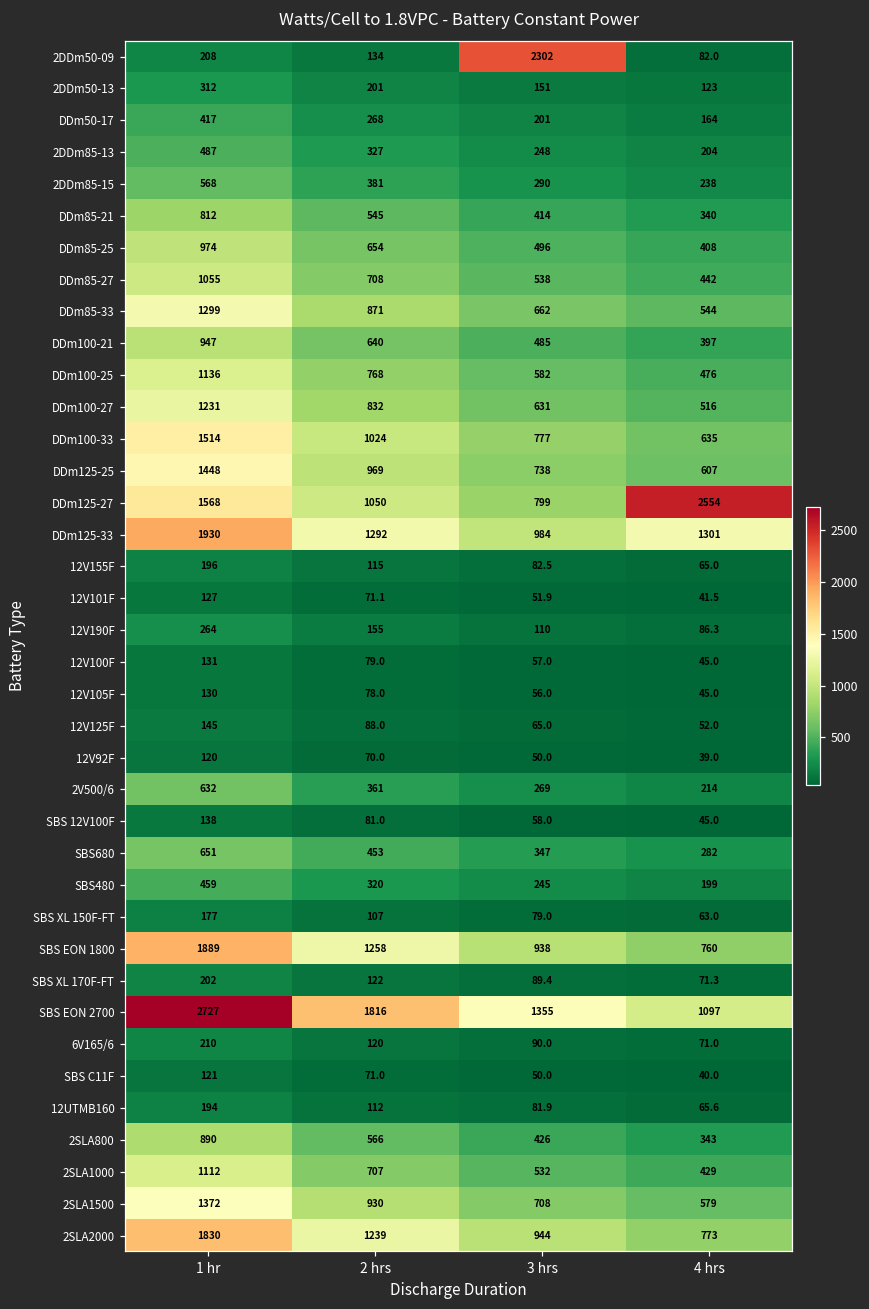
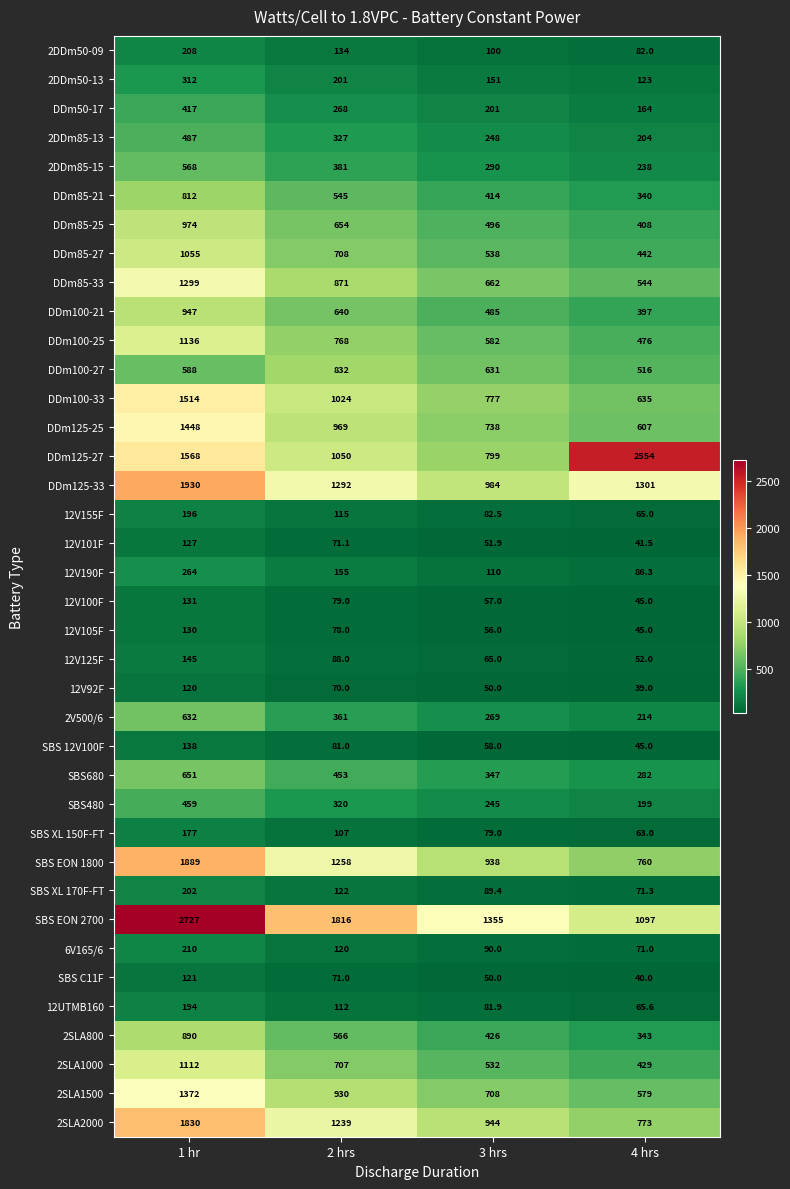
  {
    "2DDm50-09": {
      "1 hr": 208,
      "2 hrs": 134,
-     "3 hrs": 2302,
+     "3 hrs": 100,
      "4 hrs": 82.0
    },
    "2DDm50-13": {
      "1 hr": 312,
      "2 hrs": 201,
      "3 hrs": 151,
      "4 hrs": 123
    },
    "DDm50-17": {
      "1 hr": 417,
      "2 hrs": 268,
      "3 hrs": 201,
      "4 hrs": 164
    },
    "2DDm85-13": {
      "1 hr": 487,
      "2 hrs": 327,
      "3 hrs": 248,
      "4 hrs": 204
    },
    "2DDm85-15": {
      "1 hr": 568,
      "2 hrs": 381,
      "3 hrs": 290,
      "4 hrs": 238
    },
    "DDm85-21": {
      "1 hr": 812,
      "2 hrs": 545,
      "3 hrs": 414,
      "4 hrs": 340
    },
    "DDm85-25": {
      "1 hr": 974,
      "2 hrs": 654,
      "3 hrs": 496,
      "4 hrs": 408
    },
    "DDm85-27": {
      "1 hr": 1055,
      "2 hrs": 708,
      "3 hrs": 538,
      "4 hrs": 442
    },
    "DDm85-33": {
      "1 hr": 1299,
      "2 hrs": 871,
      "3 hrs": 662,
      "4 hrs": 544
    },
    "DDm100-21": {
      "1 hr": 947,
      "2 hrs": 640,
      "3 hrs": 485,
      "4 hrs": 397
    },
    "DDm100-25": {
      "1 hr": 1136,
      "2 hrs": 768,
      "3 hrs": 582,
      "4 hrs": 476
    },
    "DDm100-27": {
-     "1 hr": 1231,
+     "1 hr": 588,
      "2 hrs": 832,
      "3 hrs": 631,
      "4 hrs": 516
    },
    "DDm100-33": {
      "1 hr": 1514,
      "2 hrs": 1024,
      "3 hrs": 777,
      "4 hrs": 635
    },
    "DDm125-25": {
      "1 hr": 1448,
      "2 hrs": 969,
      "3 hrs": 738,
      "4 hrs": 607
    },
    "DDm125-27": {
      "1 hr": 1568,
      "2 hrs": 1050,
      "3 hrs": 799,
      "4 hrs": 2554
    },
    "DDm125-33": {
      "1 hr": 1930,
      "2 hrs": 1292,
      "3 hrs": 984,
      "4 hrs": 1301
    },
    "12V155F": {
      "1 hr": 196,
      "2 hrs": 115,
      "3 hrs": 82.5,
      "4 hrs": 65.0
    },
    "12V101F": {
      "1 hr": 127,
      "2 hrs": 71.1,
      "3 hrs": 51.9,
      "4 hrs": 41.5
    },
    "12V190F": {
      "1 hr": 264,
      "2 hrs": 155,
      "3 hrs": 110,
      "4 hrs": 86.3
    },
    "12V100F": {
      "1 hr": 131,
      "2 hrs": 79.0,
      "3 hrs": 57.0,
      "4 hrs": 45.0
    },
    "12V105F": {
      "1 hr": 130,
      "2 hrs": 78.0,
      "3 hrs": 56.0,
      "4 hrs": 45.0
    },
    "12V125F": {
      "1 hr": 145,
      "2 hrs": 88.0,
      "3 hrs": 65.0,
      "4 hrs": 52.0
    },
    "12V92F": {
      "1 hr": 120,
      "2 hrs": 70.0,
      "3 hrs": 50.0,
      "4 hrs": 39.0
    },
    "2V500/6": {
      "1 hr": 632,
      "2 hrs": 361,
      "3 hrs": 269,
      "4 hrs": 214
    },
    "SBS 12V100F": {
      "1 hr": 138,
      "2 hrs": 81.0,
      "3 hrs": 58.0,
      "4 hrs": 45.0
    },
    "SBS680": {
      "1 hr": 651,
      "2 hrs": 453,
      "3 hrs": 347,
      "4 hrs": 282
    },
    "SBS480": {
      "1 hr": 459,
      "2 hrs": 320,
      "3 hrs": 245,
      "4 hrs": 199
    },
    "SBS XL 150F-FT": {
      "1 hr": 177,
      "2 hrs": 107,
      "3 hrs": 79.0,
      "4 hrs": 63.0
    },
    "SBS EON 1800": {
      "1 hr": 1889,
      "2 hrs": 1258,
      "3 hrs": 938,
      "4 hrs": 760
    },
    "SBS XL 170F-FT": {
      "1 hr": 202,
      "2 hrs": 122,
      "3 hrs": 89.4,
      "4 hrs": 71.3
    },
    "SBS EON 2700": {
      "1 hr": 2727,
      "2 hrs": 1816,
      "3 hrs": 1355,
      "4 hrs": 1097
    },
    "6V165/6": {
      "1 hr": 210,
      "2 hrs": 120,
      "3 hrs": 90.0,
      "4 hrs": 71.0
    },
    "SBS C11F": {
      "1 hr": 121,
      "2 hrs": 71.0,
      "3 hrs": 50.0,
      "4 hrs": 40.0
    },
    "12UTMB160": {
      "1 hr": 194,
      "2 hrs": 112,
      "3 hrs": 81.9,
      "4 hrs": 65.6
    },
    "2SLA800": {
      "1 hr": 890,
      "2 hrs": 566,
      "3 hrs": 426,
      "4 hrs": 343
    },
    "2SLA1000": {
      "1 hr": 1112,
      "2 hrs": 707,
      "3 hrs": 532,
      "4 hrs": 429
    },
    "2SLA1500": {
      "1 hr": 1372,
      "2 hrs": 930,
      "3 hrs": 708,
      "4 hrs": 579
    },
    "2SLA2000": {
      "1 hr": 1830,
      "2 hrs": 1239,
      "3 hrs": 944,
      "4 hrs": 773
    }
  }
